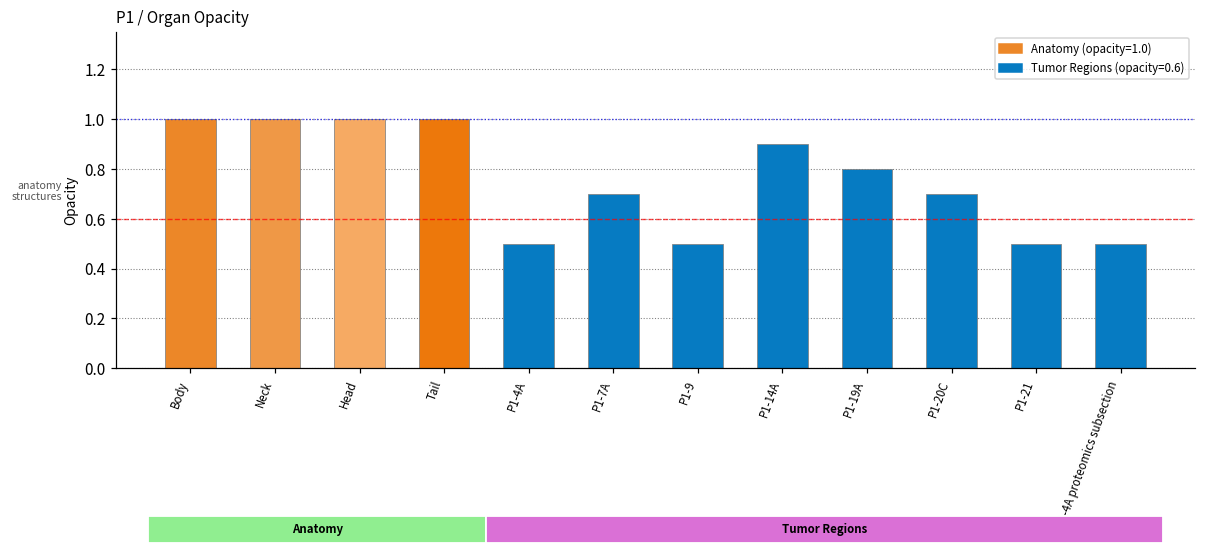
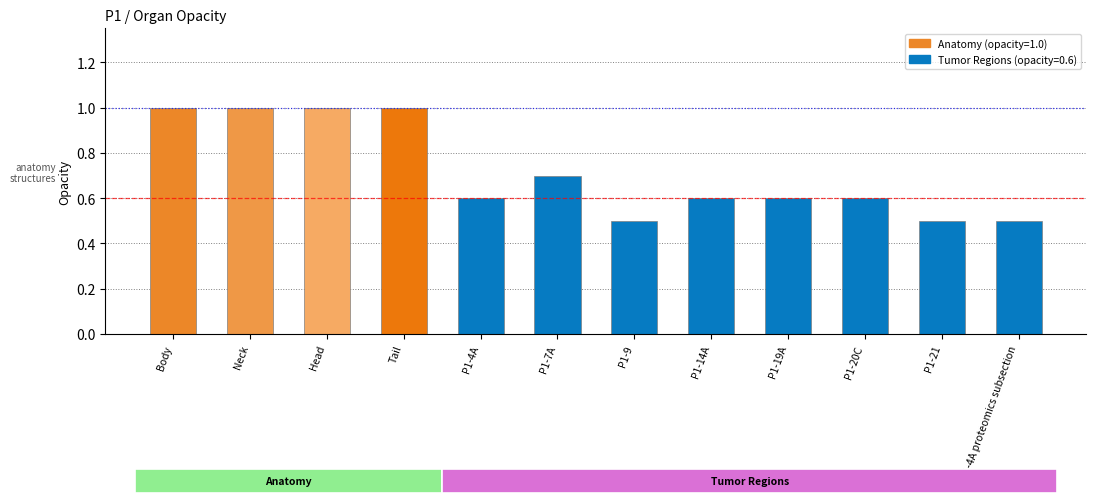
  {
    "Body": 1.0,
    "Neck": 1.0,
    "Head": 1.0,
    "Tail": 1.0,
-   "P1-4A": 0.5,
+   "P1-4A": 0.6,
    "P1-7A": 0.7,
    "P1-9": 0.5,
-   "P1-14A": 0.9,
-   "P1-19A": 0.8,
-   "P1-20C": 0.7,
+   "P1-14A": 0.6,
+   "P1-19A": 0.6,
+   "P1-20C": 0.6,
    "P1-21": 0.5,
    "P1-4A proteomics subsection": 0.5
  }
